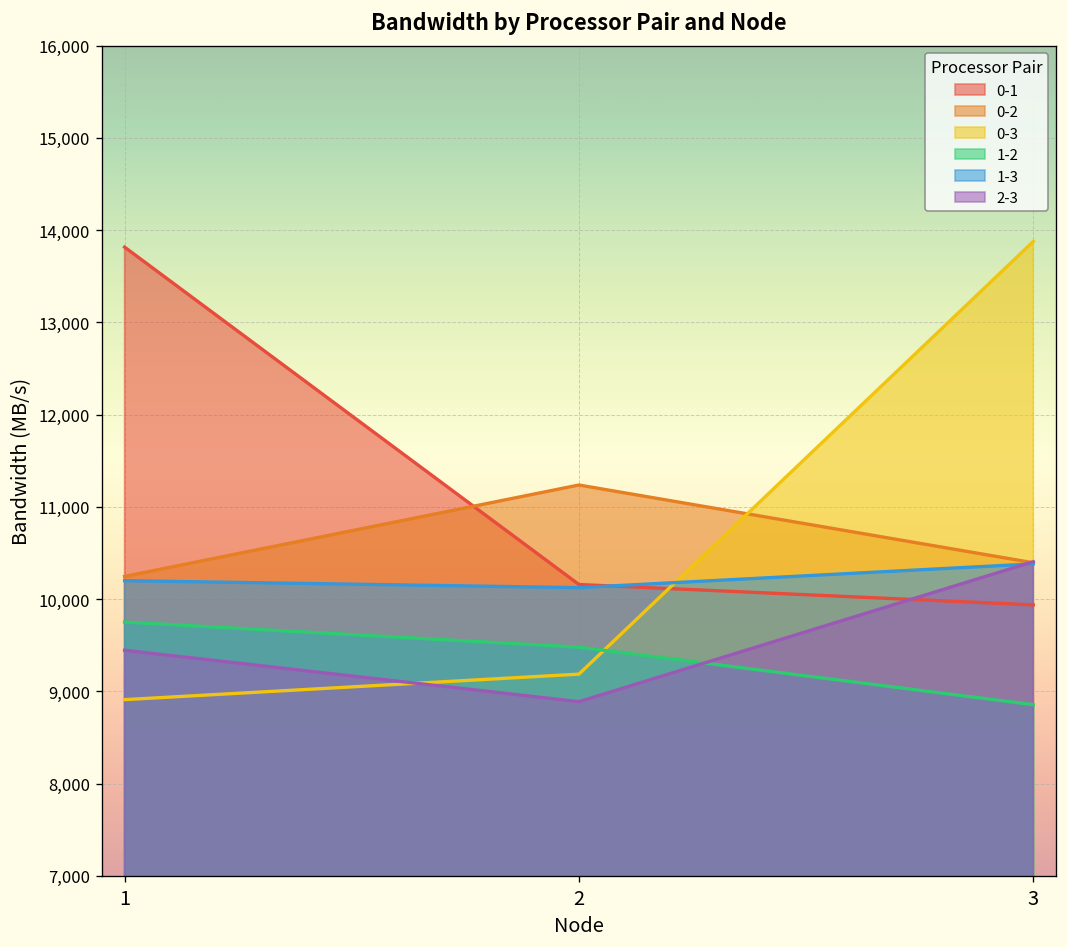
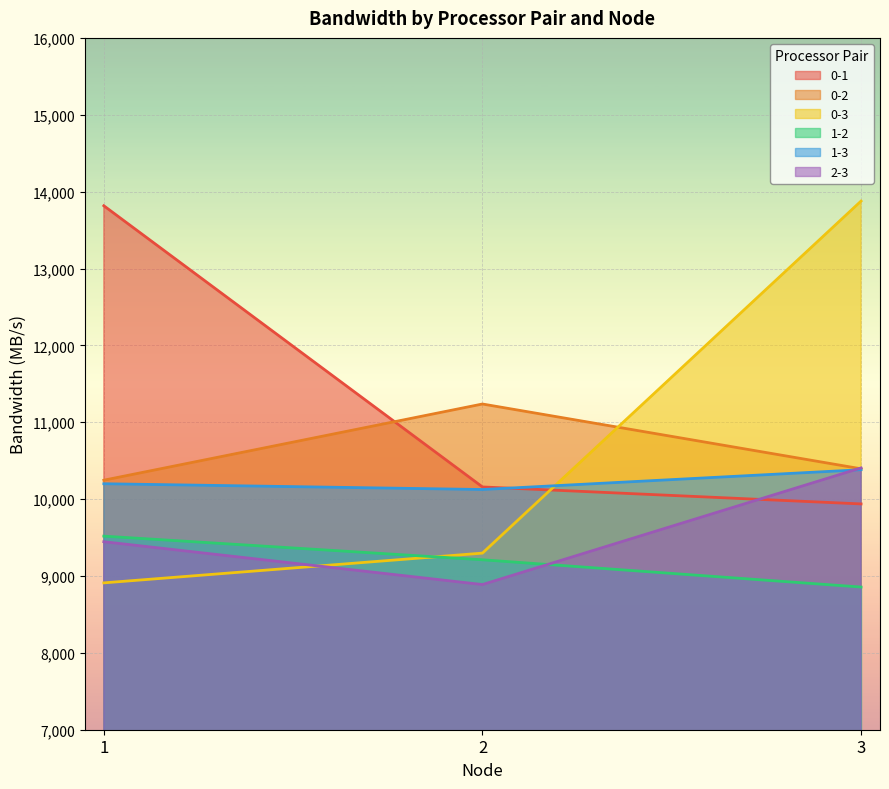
  {
    "0-3": {
      "1": "8,900",
-     "2": "9,200",
+     "2": "9,300",
      "3": "13,900"
    },
    "1-2": {
-     "1": "9,800",
-     "2": "9,500",
+     "1": "9,500",
+     "2": "9,200",
      "3": "8,900"
    },
    "1-3": {
      "1": "10,200",
      "2": "10,100"
    },
    "2-3": {
      "1": "9,400",
      "2": "8,900"
    }
  }
